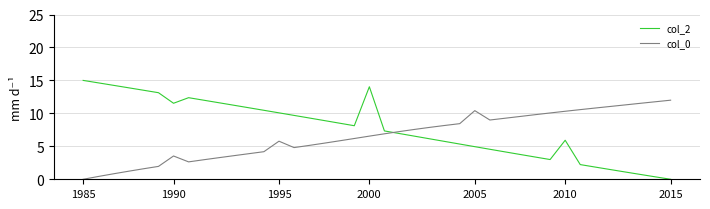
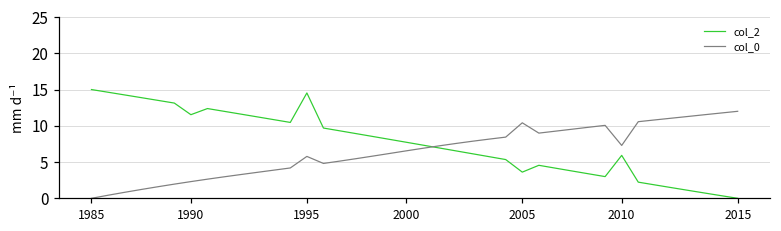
  {
    "col_2": {
      "1985": 15,
      "1990": 12,
-     "1995": 10,
-     "2000": 14,
-     "2005": 5,
+     "1995": 15,
+     "2000": 8,
+     "2005": 4,
      "2010": 6,
      "2015": 0
    },
    "col_0": {
      "1985": 0,
-     "1990": 4,
+     "1990": 2,
      "1995": 6,
      "2000": 7,
      "2005": 10,
-     "2010": 10,
+     "2010": 7,
      "2015": 12
    }
  }
